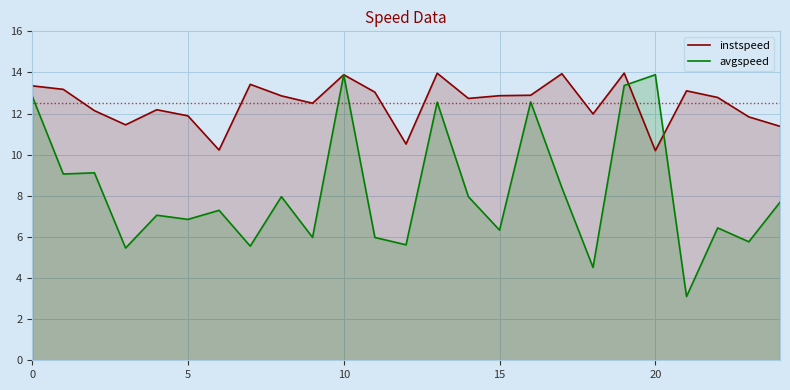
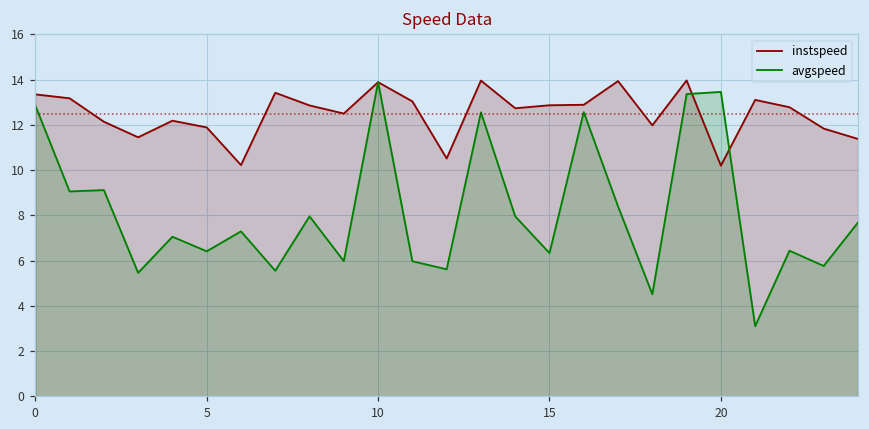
  {
    "instspeed": {
      "0": 13.4,
      "5": 11.9,
      "15": 12.9,
      "20": 10.2
    },
    "avgspeed": {
      "0": 12.9,
-     "5": 6.9,
+     "5": 6.4,
      "15": 6.3,
-     "20": 13.9
+     "20": 13.5
    }
  }
